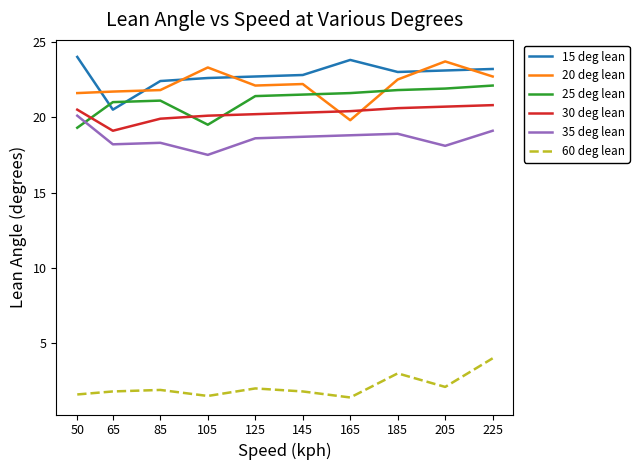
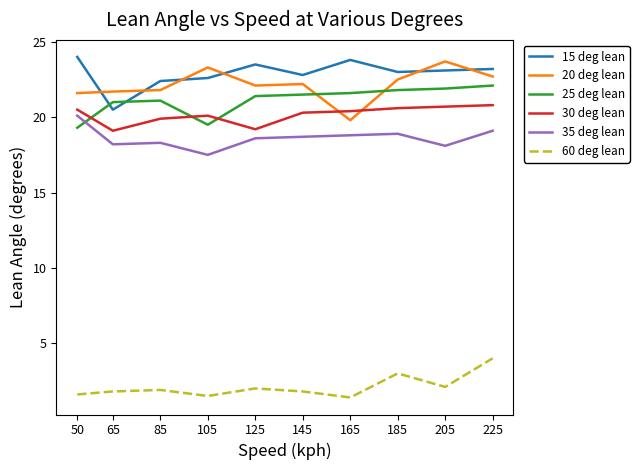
  {
    "15 deg lean": {
      "50": 24.0,
      "65": 20.5,
      "85": 22.4,
      "105": 22.6,
-     "125": 22.7,
+     "125": 23.5,
      "145": 22.8,
      "165": 23.8,
      "185": 23.0,
      "205": 23.1,
      "225": 23.2
    },
    "20 deg lean": {
      "50": 21.6,
      "65": 21.7,
      "85": 21.8,
      "105": 23.3,
      "125": 22.1,
      "145": 22.2,
      "165": 19.8,
      "185": 22.5,
      "205": 23.7,
      "225": 22.7
    },
    "25 deg lean": {
      "50": 19.3,
      "65": 21.0,
      "85": 21.1,
      "105": 19.5,
      "125": 21.4,
      "145": 21.5,
      "165": 21.6,
      "185": 21.8,
      "205": 21.9,
      "225": 22.1
    },
    "30 deg lean": {
      "50": 20.5,
      "65": 19.1,
      "85": 19.9,
      "105": 20.1,
-     "125": 20.2,
+     "125": 19.2,
      "145": 20.3,
      "165": 20.4,
      "185": 20.6,
      "205": 20.7,
      "225": 20.8
    },
    "35 deg lean": {
      "50": 20.1,
      "65": 18.2,
      "85": 18.3,
      "105": 17.5,
      "125": 18.6,
      "145": 18.7,
      "165": 18.8,
      "185": 18.9,
      "205": 18.1,
      "225": 19.1
    },
    "60 deg lean": {
      "50": 1.6,
      "65": 1.8,
      "85": 1.9,
      "105": 1.5,
      "125": 2.0,
      "145": 1.8,
      "165": 1.4,
      "185": 3.0,
      "205": 2.1,
      "225": 4.0
    }
  }
